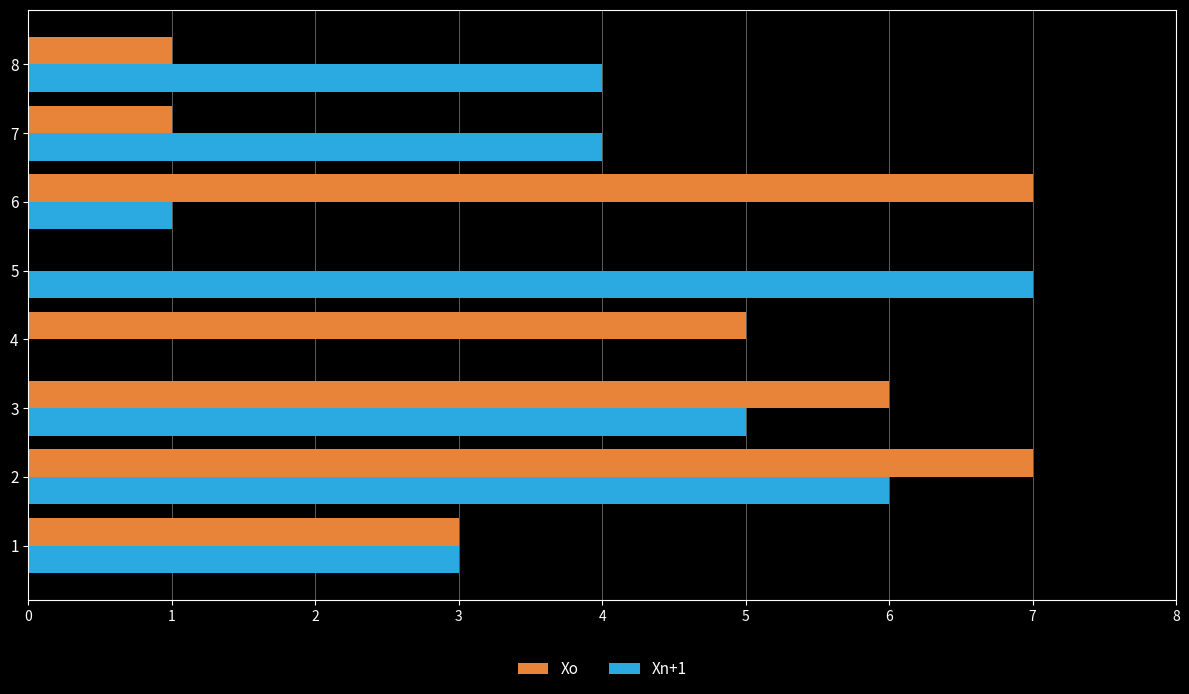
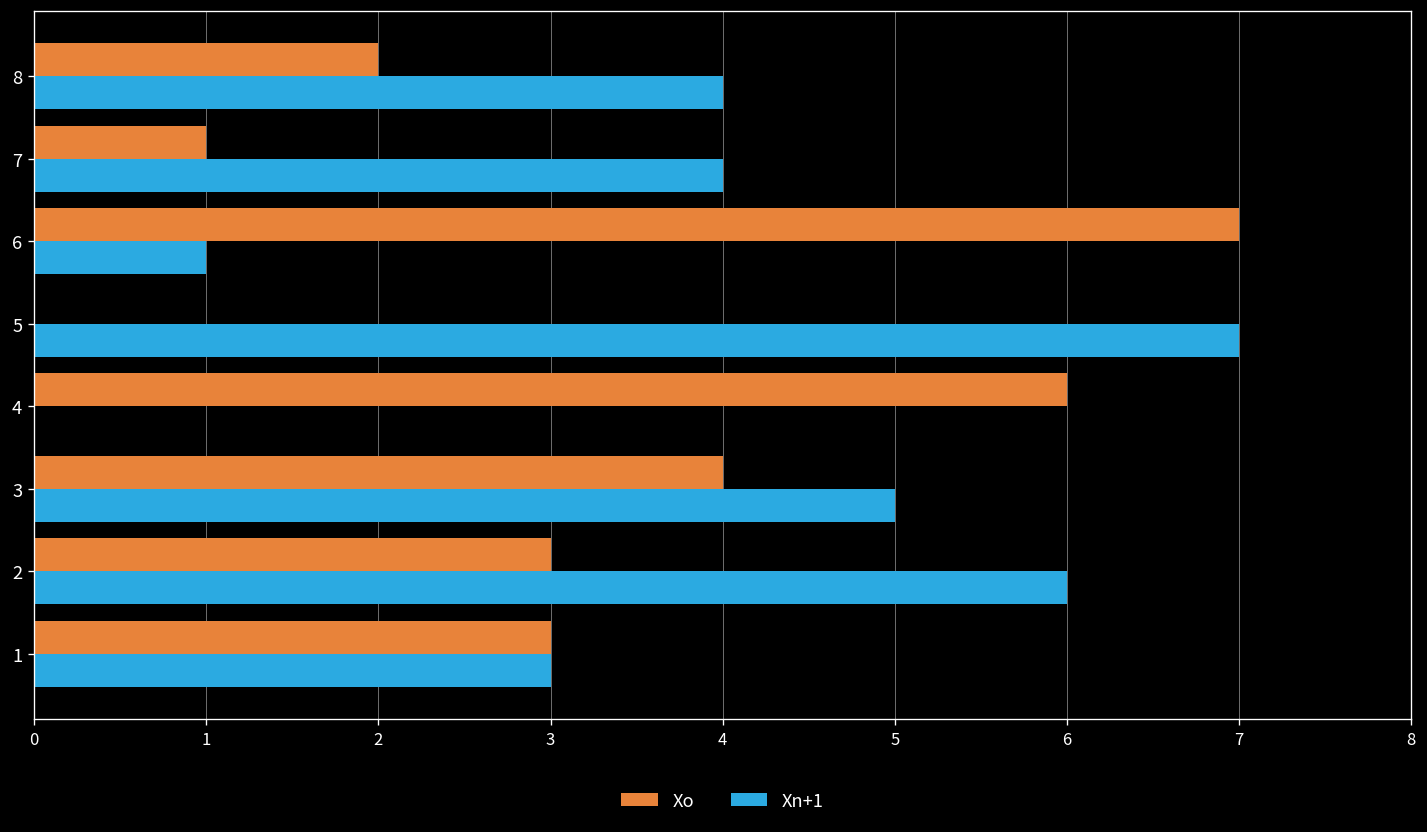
  {
    "Xo": {
-     "8": 1,
+     "8": 2,
      "7": 1,
      "6": 7,
      "5": 0,
-     "4": 5,
-     "3": 6,
-     "2": 7,
+     "4": 6,
+     "3": 4,
+     "2": 3,
      "1": 3
    },
    "Xn+1": {
      "8": 4,
      "7": 4,
      "6": 1,
      "5": 7,
      "4": 0,
      "3": 5,
      "2": 6,
      "1": 3
    }
  }
